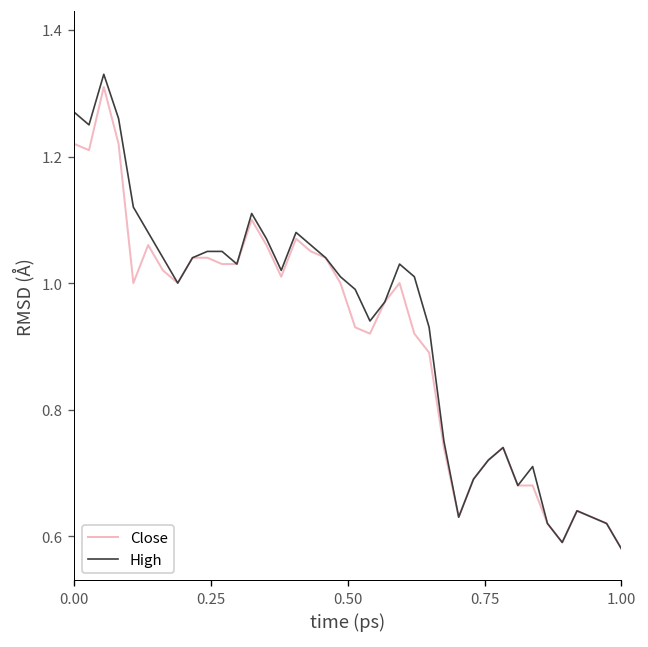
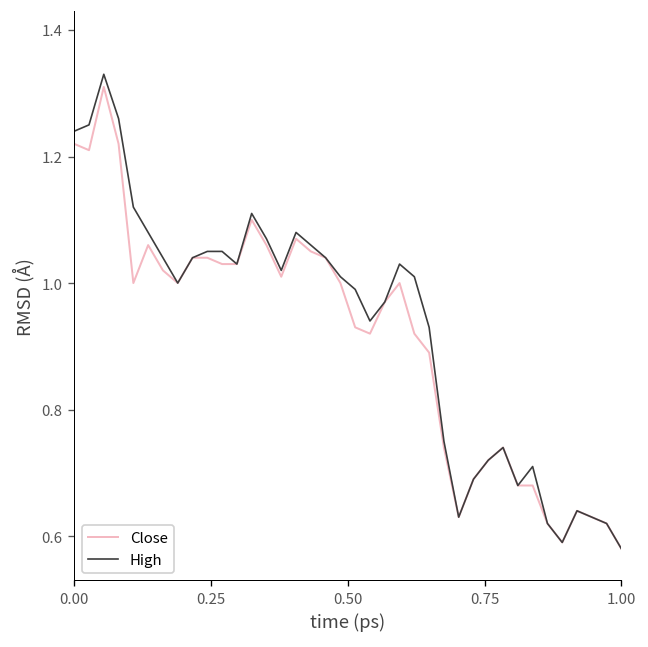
  {
    "Close": {
      "0.00": 1.22
    },
    "High": {
-     "0.00": 1.27
+     "0.00": 1.24
    }
  }
